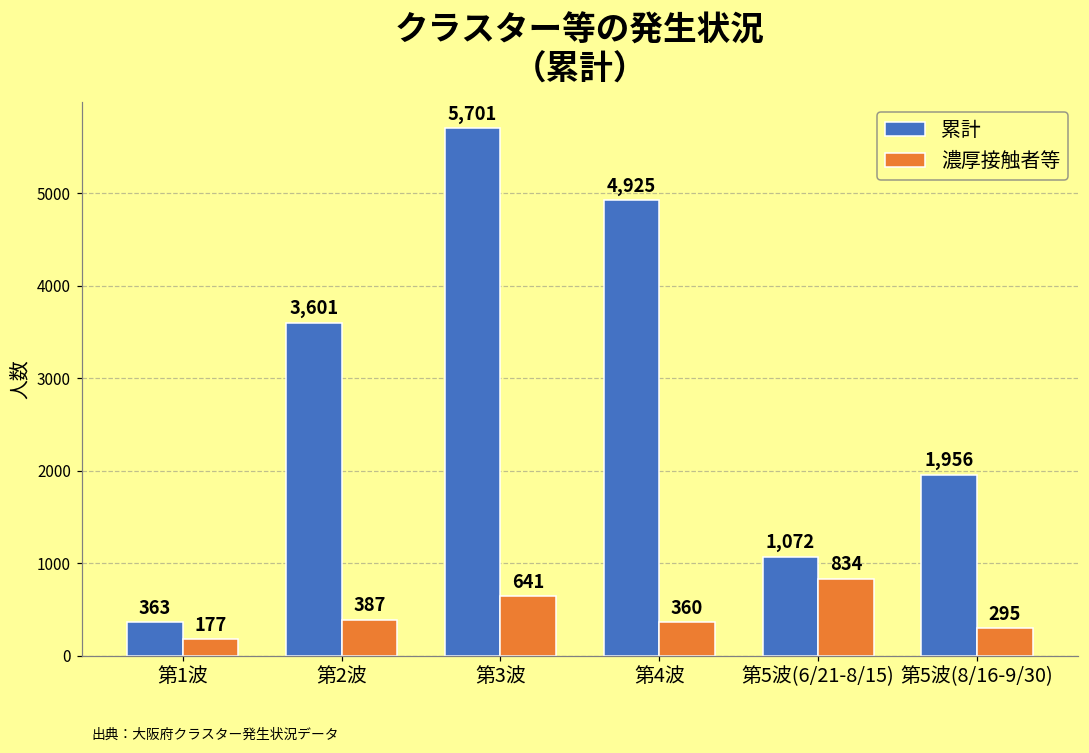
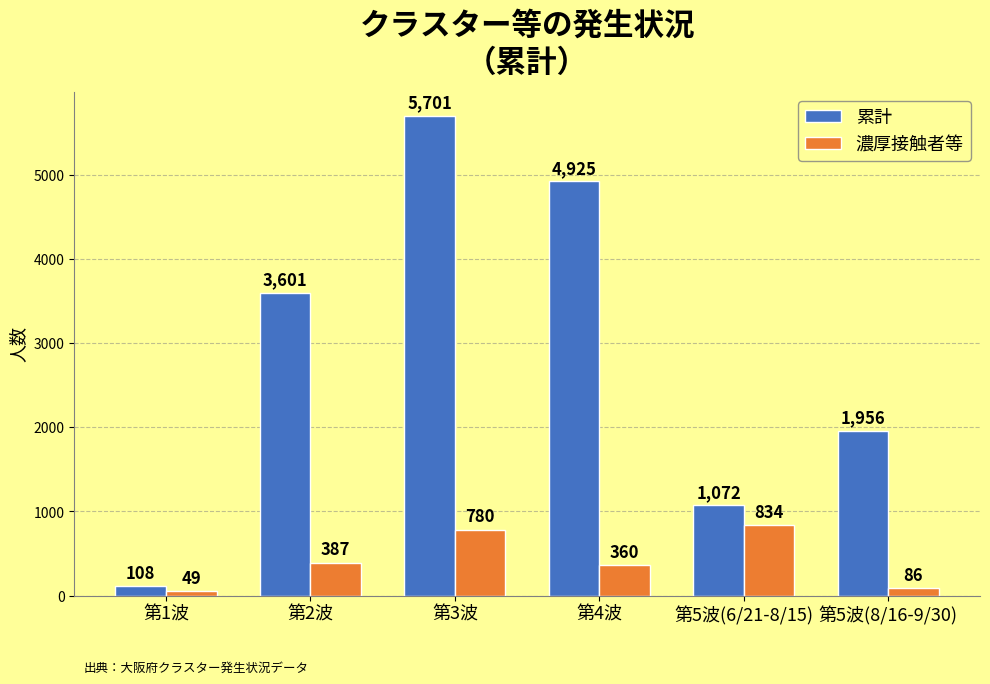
  {
    "累計": {
-     "第1波": "363",
+     "第1波": "108",
      "第2波": "3,601",
      "第3波": "5,701",
      "第4波": "4,925",
      "第5波(6/21-8/15)": "1,072",
      "第5波(8/16-9/30)": "1,956"
    },
    "濃厚接触者等": {
-     "第1波": "177",
+     "第1波": "49",
      "第2波": "387",
-     "第3波": "641",
+     "第3波": "780",
      "第4波": "360",
      "第5波(6/21-8/15)": "834",
-     "第5波(8/16-9/30)": "295"
+     "第5波(8/16-9/30)": "86"
    }
  }
